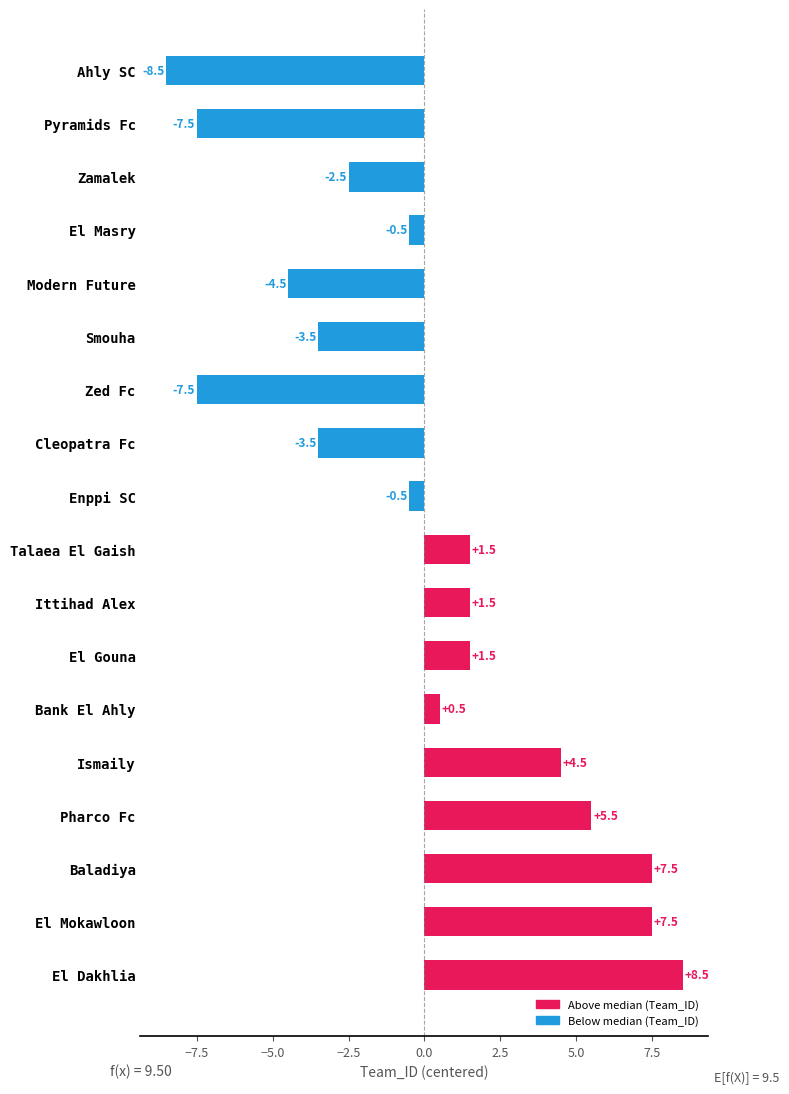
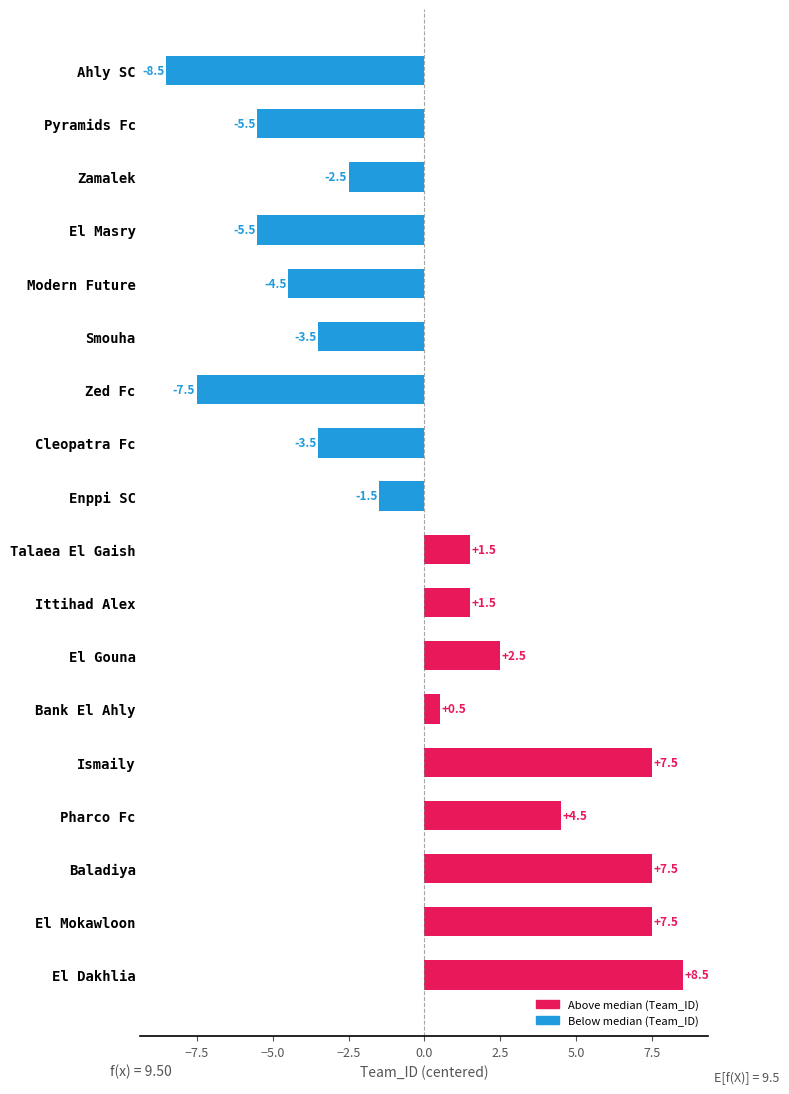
  {
    "Ahly SC": "-8.5",
-   "Pyramids Fc": "-7.5",
+   "Pyramids Fc": "-5.5",
    "Zamalek": "-2.5",
-   "El Masry": "-0.5",
+   "El Masry": "-5.5",
    "Modern Future": "-4.5",
    "Smouha": "-3.5",
    "Zed Fc": "-7.5",
    "Cleopatra Fc": "-3.5",
-   "Enppi SC": "-0.5",
+   "Enppi SC": "-1.5",
    "Talaea El Gaish": "+1.5",
    "Ittihad Alex": "+1.5",
-   "El Gouna": "+1.5",
+   "El Gouna": "+2.5",
    "Bank El Ahly": "+0.5",
-   "Ismaily": "+4.5",
-   "Pharco Fc": "+5.5",
+   "Ismaily": "+7.5",
+   "Pharco Fc": "+4.5",
    "Baladiya": "+7.5",
    "El Mokawloon": "+7.5",
    "El Dakhlia": "+8.5"
  }
